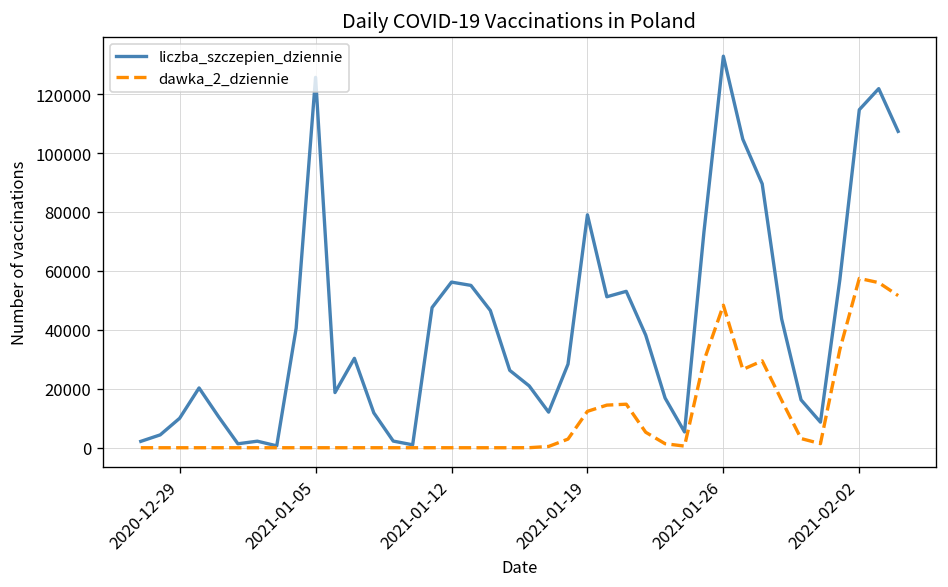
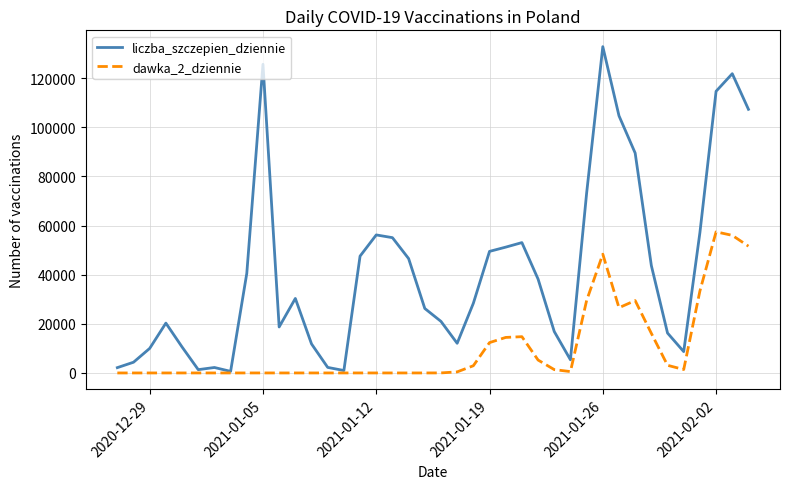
  {
    "liczba_szczepien_dziennie": {
      "2020-12-29": 10000,
      "2021-01-12": 56000,
-     "2021-01-19": 79000,
+     "2021-01-19": 49000,
      "2021-01-26": 133000,
      "2021-02-02": 115000
    },
    "dawka_2_dziennie": {
      "2020-12-29": 0,
      "2021-01-05": 0,
      "2021-01-12": 0,
      "2021-01-19": 12000,
      "2021-01-26": 48000,
      "2021-02-02": 57000
    }
  }
